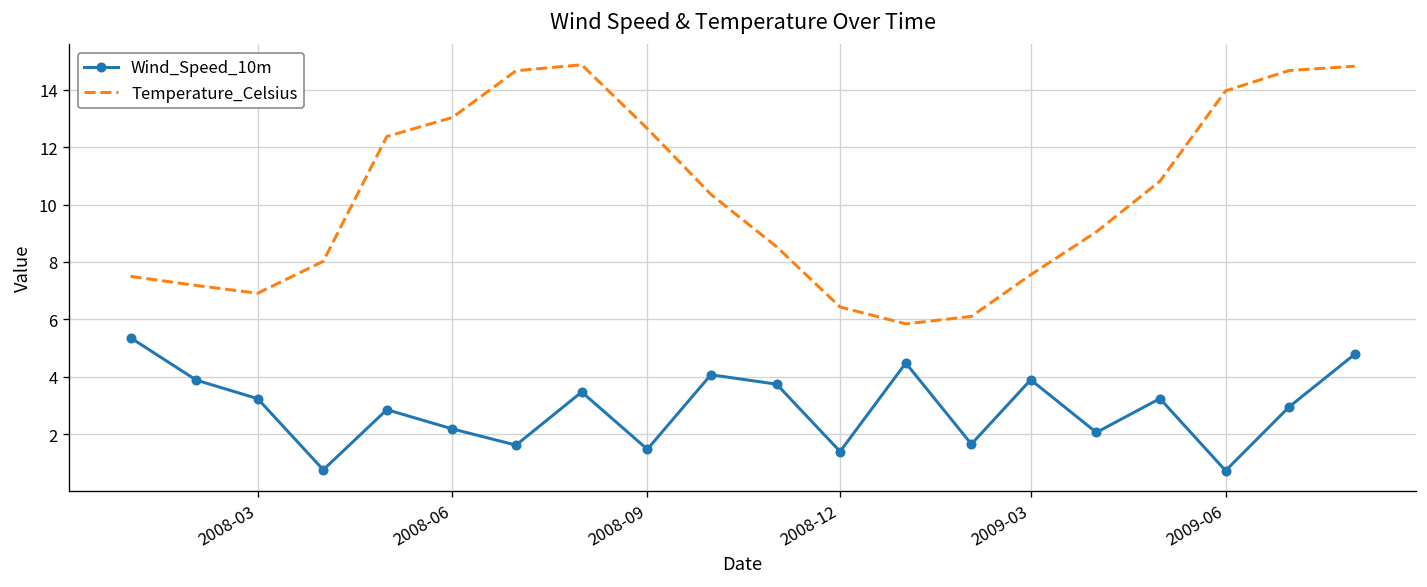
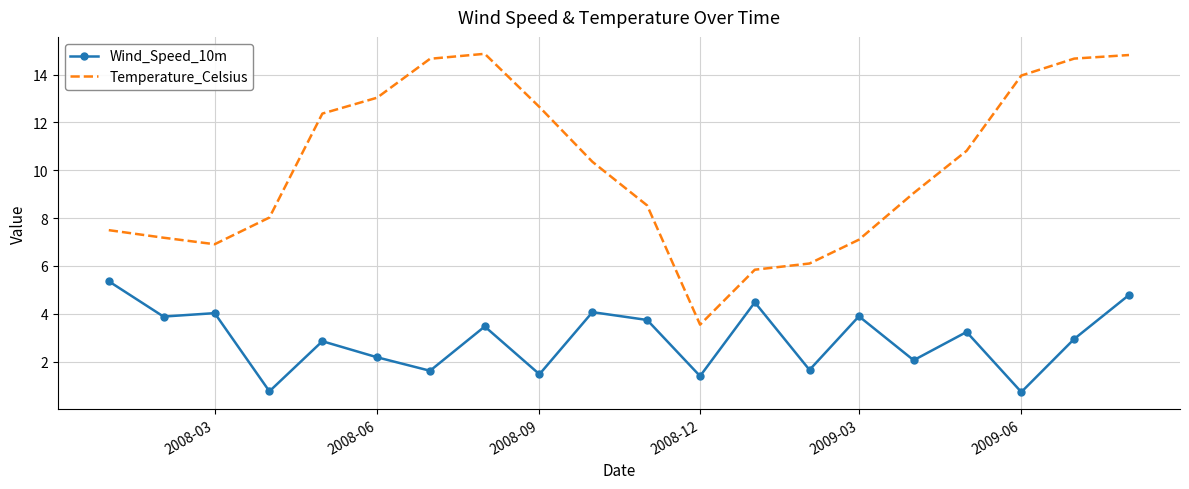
  {
    "Wind_Speed_10m": {
-     "2008-03": 3.2,
+     "2008-03": 4.0,
      "2008-06": 2.2,
      "2008-09": 1.5,
      "2008-12": 1.4,
      "2009-03": 3.9,
      "2009-06": 0.7
    },
    "Temperature_Celsius": {
      "2008-03": 6.9,
      "2008-06": 13.0,
      "2008-09": 12.6,
-     "2008-12": 6.4,
-     "2009-03": 7.6,
+     "2008-12": 3.5,
+     "2009-03": 7.1,
      "2009-06": 14.0
    }
  }
